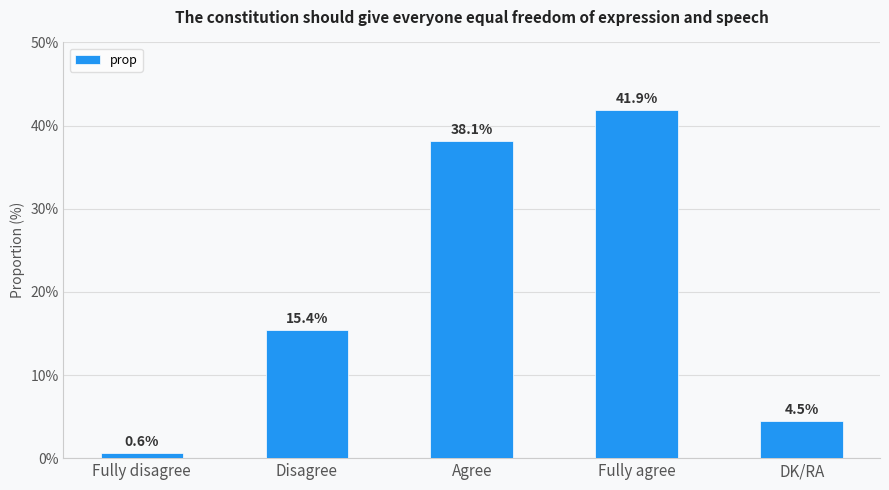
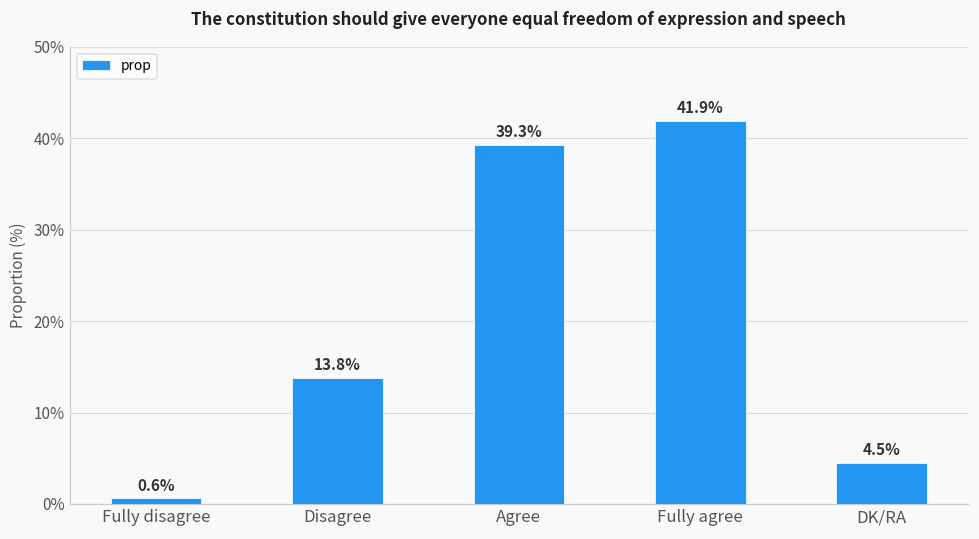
  {
    "Fully disagree": "0.6%",
-   "Disagree": "15.4%",
-   "Agree": "38.1%",
+   "Disagree": "13.8%",
+   "Agree": "39.3%",
    "Fully agree": "41.9%",
    "DK/RA": "4.5%"
  }
